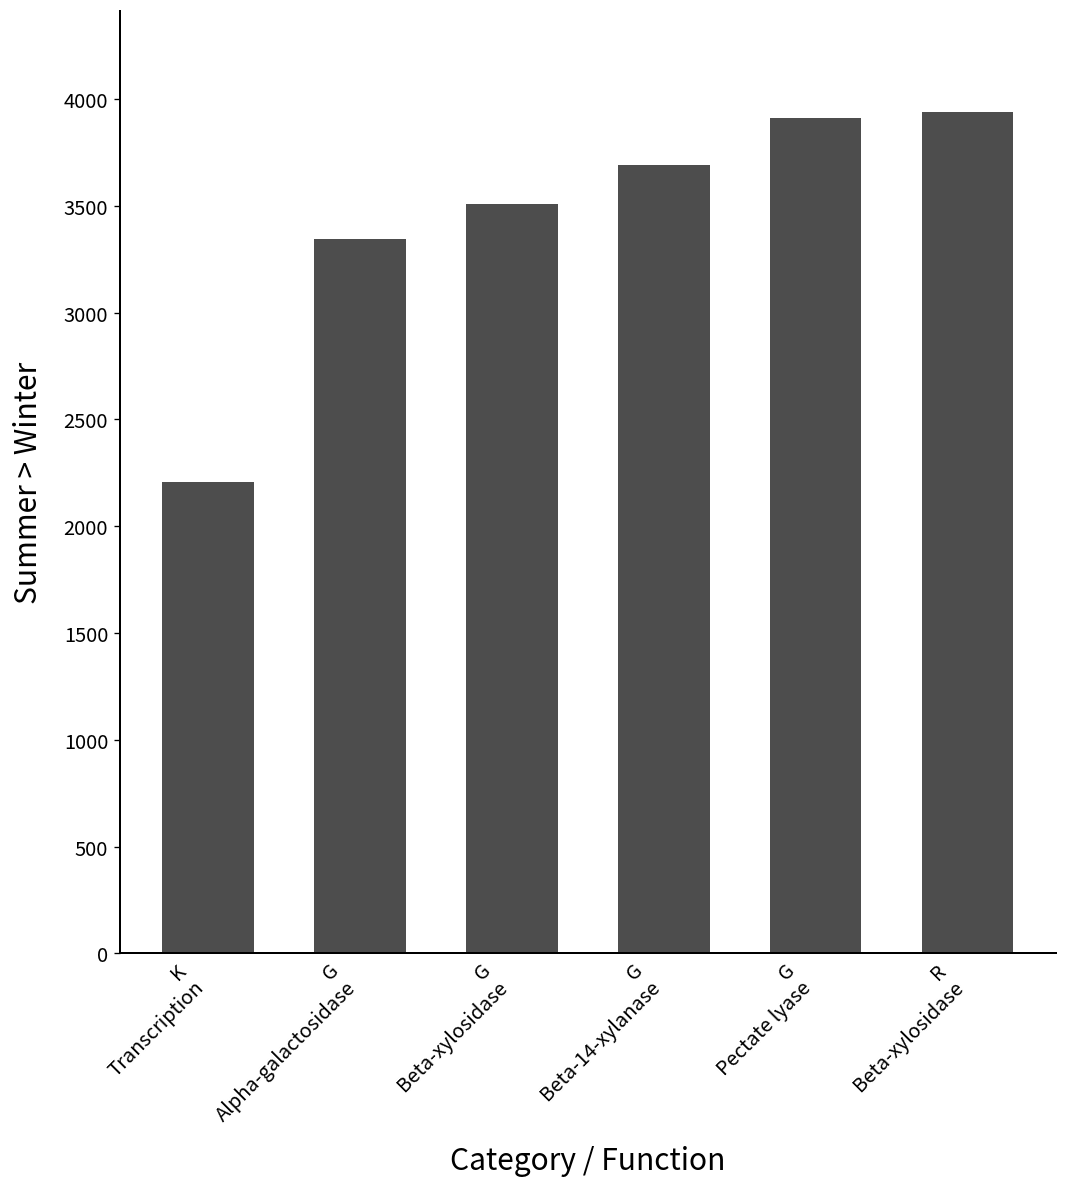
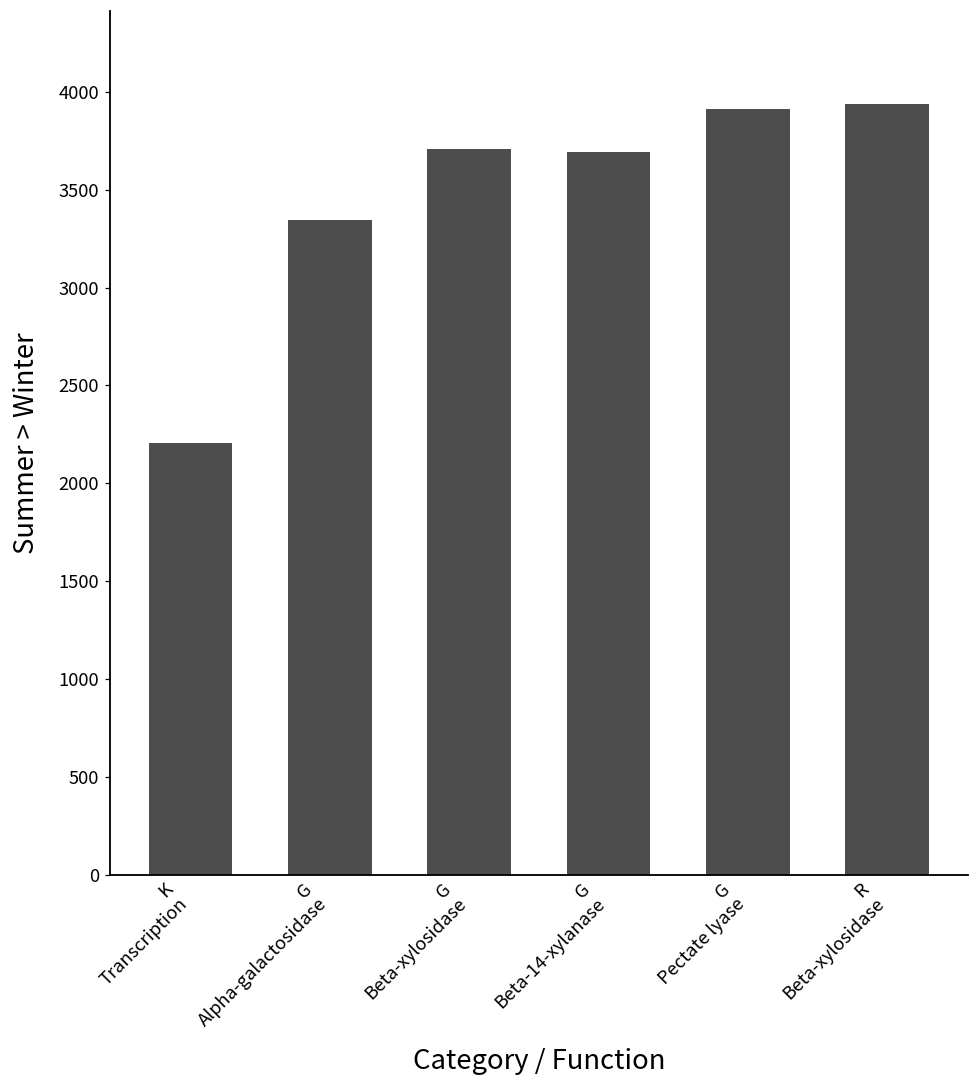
  {
    "K Transcription": 2210,
    "G Alpha-galactosidase": 3350,
-   "G Beta-xylosidase": 3510,
+   "G Beta-xylosidase": 3710,
    "G Beta-14-xylanase": 3690,
    "G Pectate lyase": 3910,
    "R Beta-xylosidase": 3940
  }
